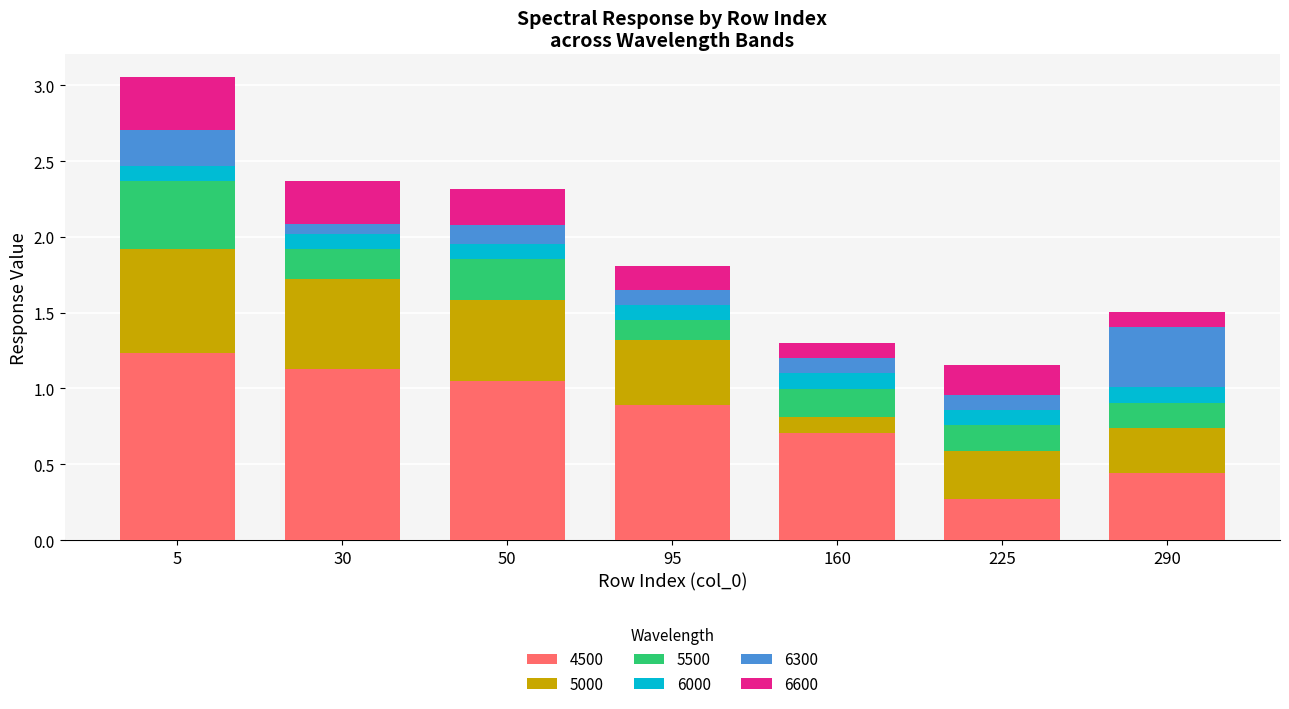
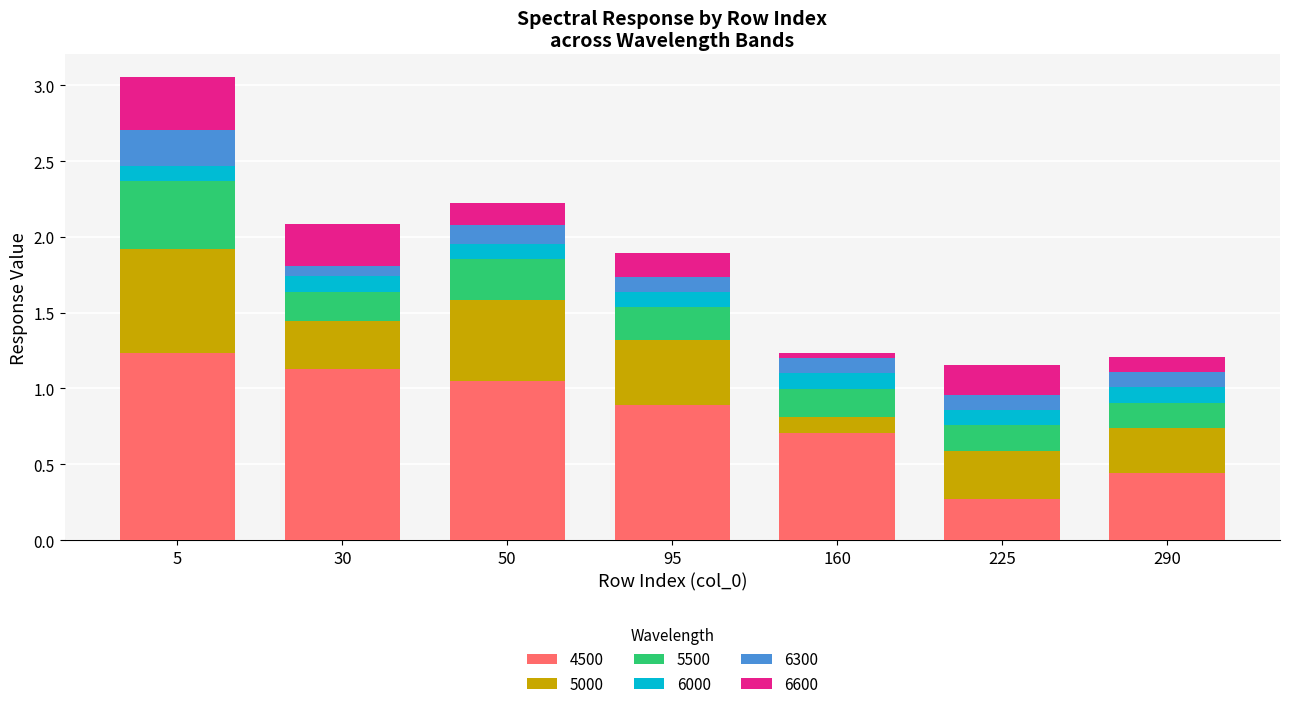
  {
    "4500": {
      "5": 1.23,
      "30": 1.13,
      "50": 1.05,
      "95": 0.89,
      "160": 0.70,
      "225": 0.27,
      "290": 0.44
    },
    "5000": {
      "5": 0.68,
-     "30": 0.60,
+     "30": 0.32,
      "50": 0.53,
      "95": 0.43,
      "160": 0.11,
      "225": 0.32,
      "290": 0.30
    },
    "5500": {
      "5": 0.45,
      "30": 0.20,
      "50": 0.27,
-     "95": 0.13,
+     "95": 0.21,
      "160": 0.19,
      "225": 0.17,
      "290": 0.17
    },
    "6000": {
      "5": 0.10,
      "30": 0.10,
      "50": 0.10,
      "95": 0.10,
      "160": 0.10,
      "225": 0.10,
      "290": 0.10
    },
    "6300": {
      "5": 0.24,
      "30": 0.07,
      "50": 0.13,
      "95": 0.1,
      "160": 0.1,
      "225": 0.1,
-     "290": 0.4
+     "290": 0.1
    },
    "6600": {
      "5": 0.35,
      "30": 0.28,
-     "50": 0.23,
+     "50": 0.14,
      "95": 0.16,
-     "160": 0.10,
+     "160": 0.03,
      "225": 0.20,
      "290": 0.10
    }
  }
